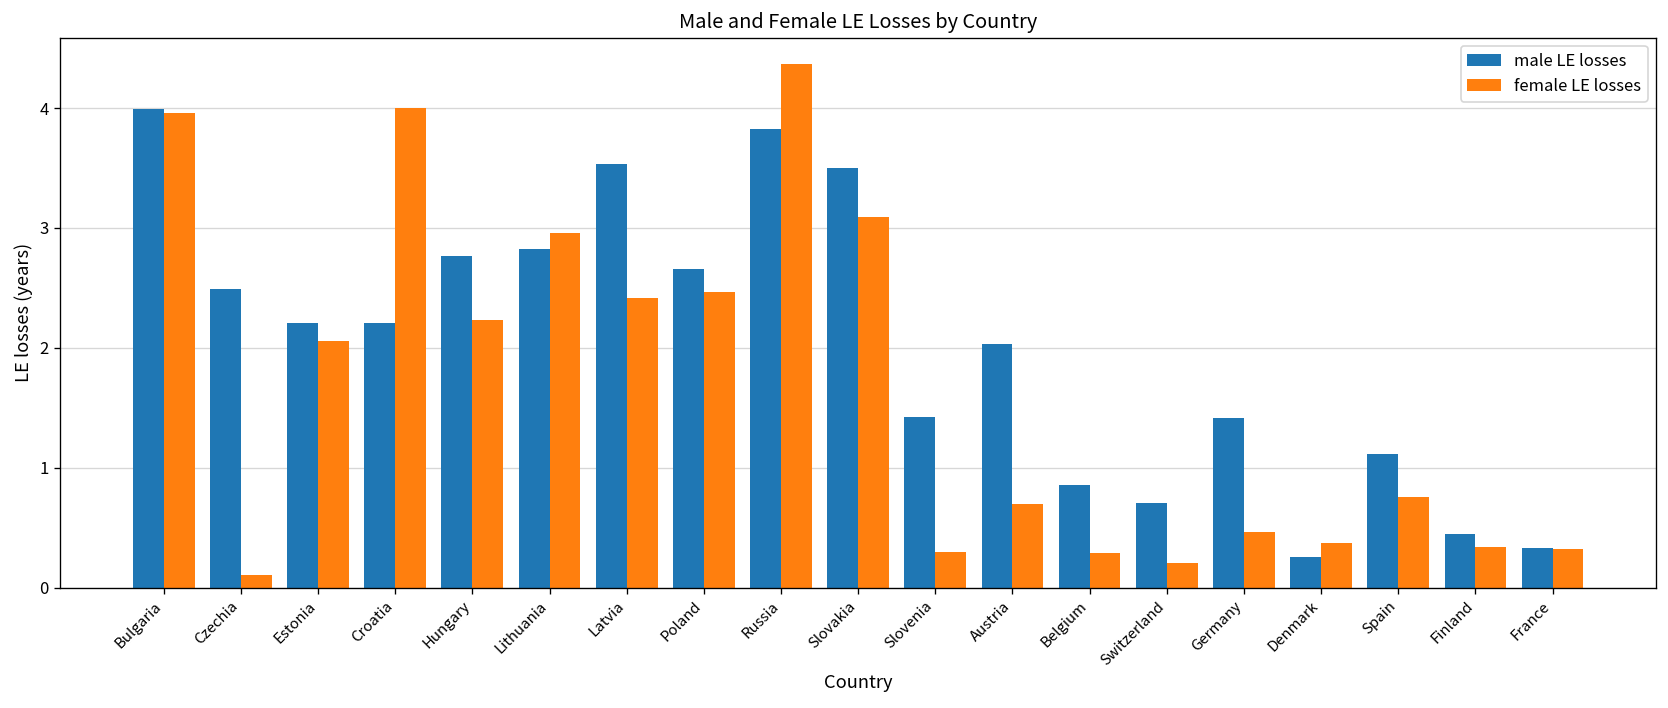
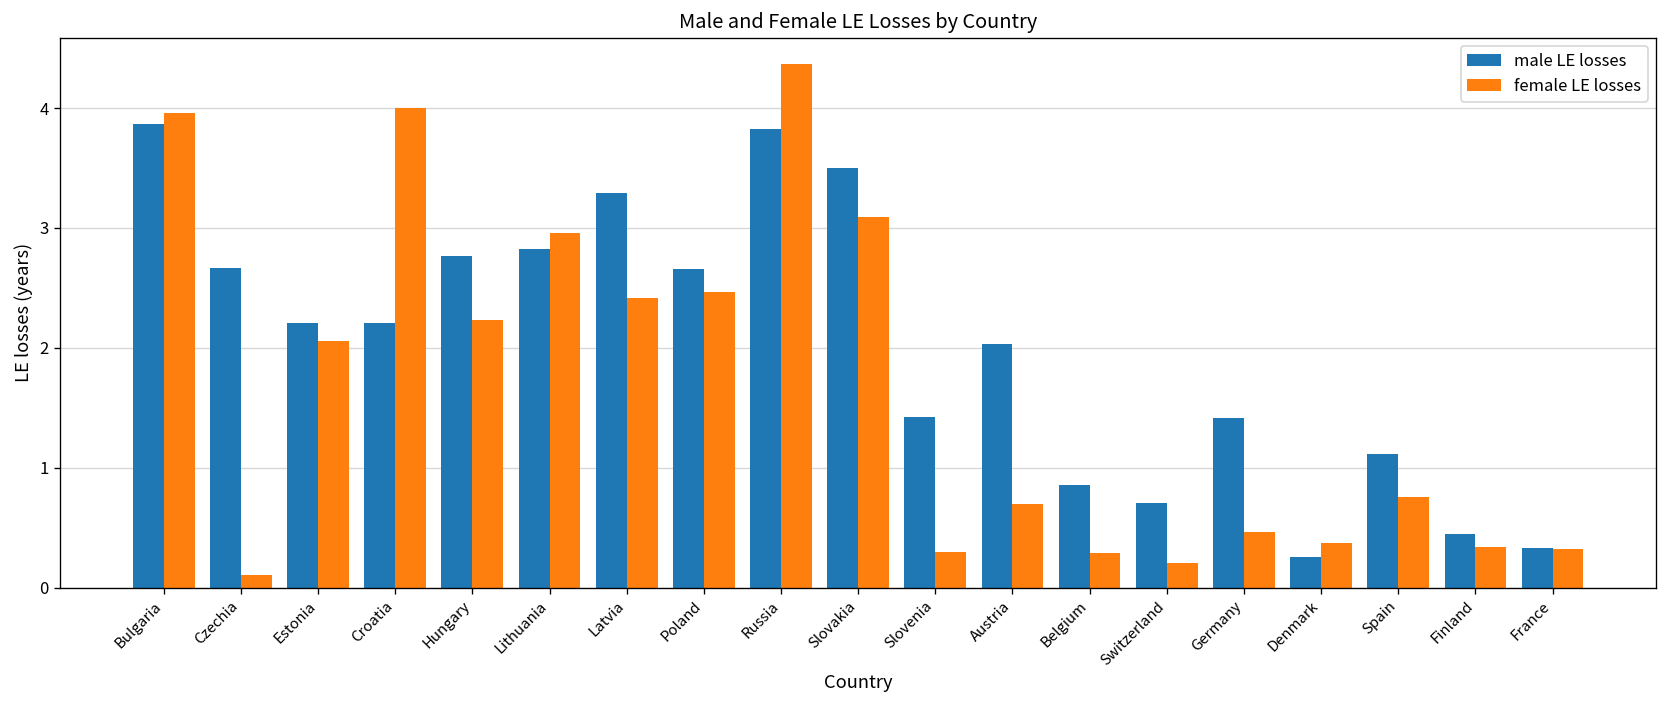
  {
    "male LE losses": {
-     "Bulgaria": 4.0,
-     "Czechia": 2.5,
+     "Bulgaria": 3.9,
+     "Czechia": 2.7,
      "Estonia": 2.2,
      "Croatia": 2.2,
      "Hungary": 2.8,
      "Lithuania": 2.8,
-     "Latvia": 3.5,
+     "Latvia": 3.3,
      "Poland": 2.7,
      "Russia": 3.8,
      "Slovakia": 3.5,
      "Slovenia": 1.4,
      "Austria": 2.0,
      "Belgium": 0.9,
      "Switzerland": 0.7,
      "Germany": 1.4,
      "Denmark": 0.3,
      "Spain": 1.1,
      "Finland": 0.4,
      "France": 0.3
    },
    "female LE losses": {
      "Bulgaria": 4.0,
      "Czechia": 0.1,
      "Estonia": 2.1,
      "Croatia": 4.0,
      "Hungary": 2.2,
      "Lithuania": 3.0,
      "Latvia": 2.4,
      "Poland": 2.5,
      "Russia": 4.4,
      "Slovakia": 3.1,
      "Slovenia": 0.3,
      "Austria": 0.7,
      "Belgium": 0.3,
      "Switzerland": 0.2,
      "Germany": 0.5,
      "Denmark": 0.4,
      "Spain": 0.8,
      "Finland": 0.3,
      "France": 0.3
    }
  }
